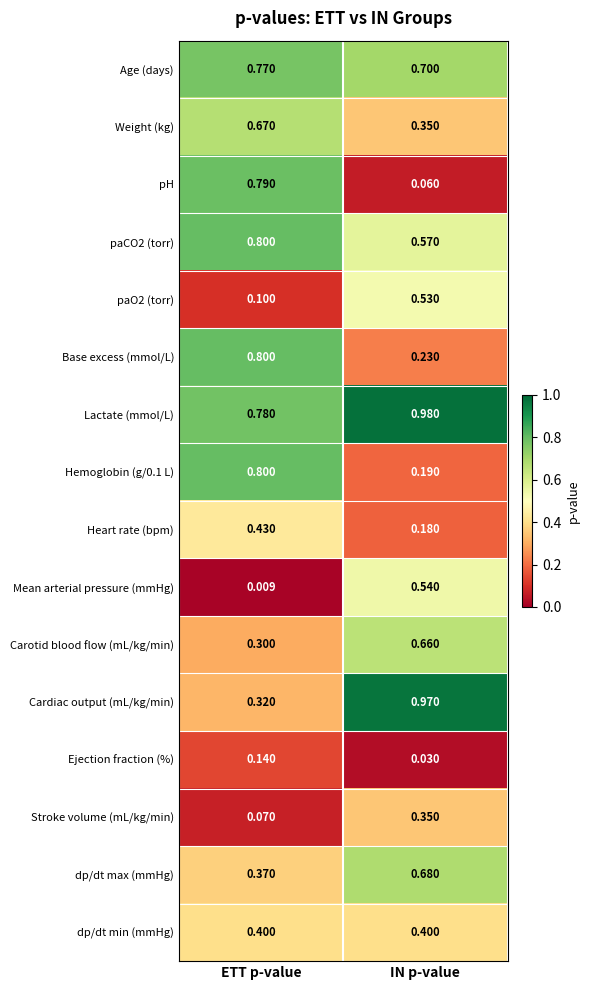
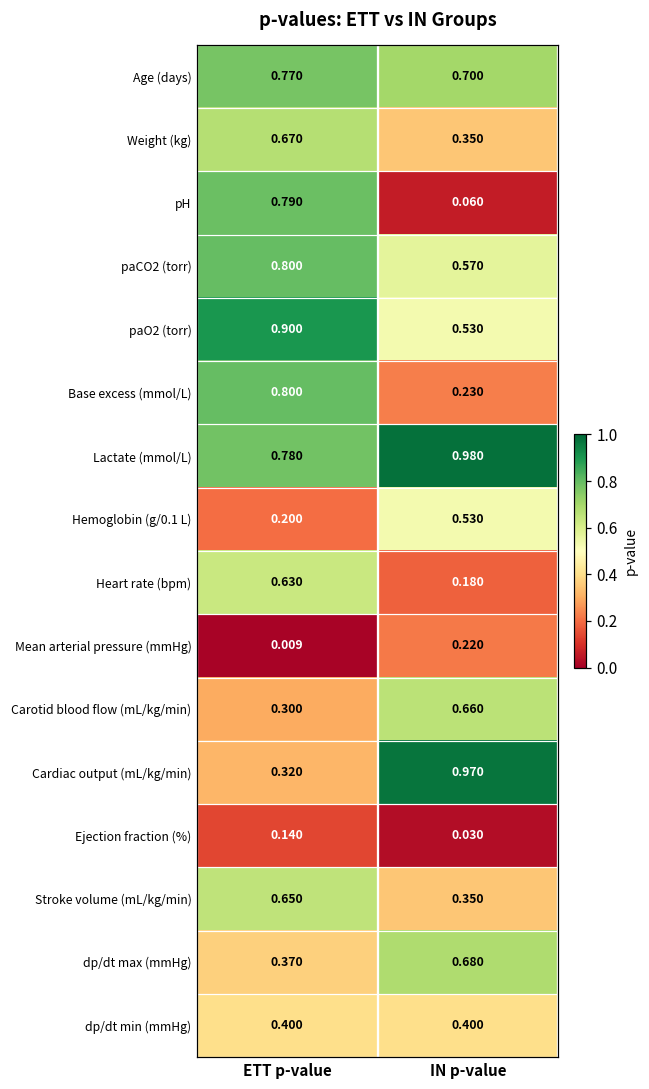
  {
    "Age (days)": {
      "ETT p-value": 0.770,
      "IN p-value": 0.700
    },
    "Weight (kg)": {
      "ETT p-value": 0.670,
      "IN p-value": 0.350
    },
    "pH": {
      "ETT p-value": 0.790,
      "IN p-value": 0.060
    },
    "paCO2 (torr)": {
      "ETT p-value": 0.800,
      "IN p-value": 0.570
    },
    "paO2 (torr)": {
-     "ETT p-value": 0.100,
+     "ETT p-value": 0.900,
      "IN p-value": 0.530
    },
    "Base excess (mmol/L)": {
      "ETT p-value": 0.800,
      "IN p-value": 0.230
    },
    "Lactate (mmol/L)": {
      "ETT p-value": 0.780,
      "IN p-value": 0.980
    },
    "Hemoglobin (g/0.1 L)": {
-     "ETT p-value": 0.800,
-     "IN p-value": 0.190
+     "ETT p-value": 0.200,
+     "IN p-value": 0.530
    },
    "Heart rate (bpm)": {
-     "ETT p-value": 0.430,
+     "ETT p-value": 0.630,
      "IN p-value": 0.180
    },
    "Mean arterial pressure (mmHg)": {
      "ETT p-value": 0.009,
-     "IN p-value": 0.540
+     "IN p-value": 0.220
    },
    "Carotid blood flow (mL/kg/min)": {
      "ETT p-value": 0.300,
      "IN p-value": 0.660
    },
    "Cardiac output (mL/kg/min)": {
      "ETT p-value": 0.320,
      "IN p-value": 0.970
    },
    "Ejection fraction (%)": {
      "ETT p-value": 0.140,
      "IN p-value": 0.030
    },
    "Stroke volume (mL/kg/min)": {
-     "ETT p-value": 0.070,
+     "ETT p-value": 0.650,
      "IN p-value": 0.350
    },
    "dp/dt max (mmHg)": {
      "ETT p-value": 0.370,
      "IN p-value": 0.680
    },
    "dp/dt min (mmHg)": {
      "ETT p-value": 0.400,
      "IN p-value": 0.400
    }
  }
